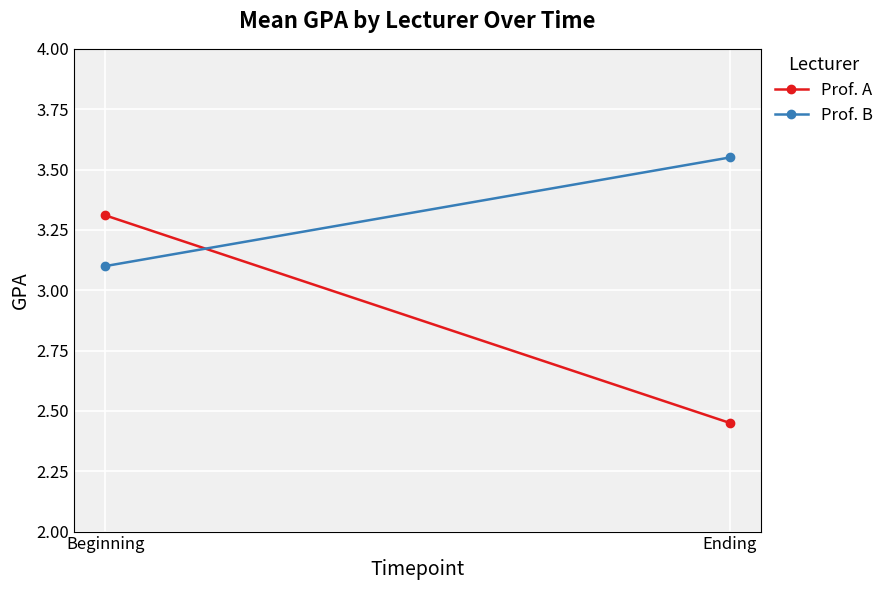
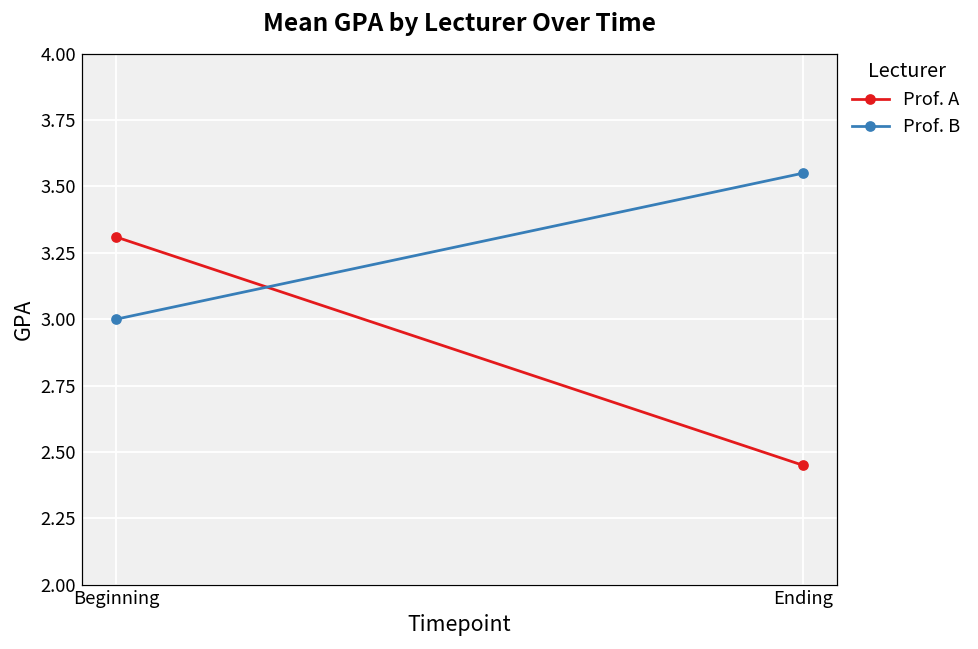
  {
    "Prof. A": {
      "Beginning": 3.3,
      "Ending": 2.45
    },
    "Prof. B": {
-     "Beginning": 3.1,
+     "Beginning": 3.0,
      "Ending": 3.55
    }
  }
